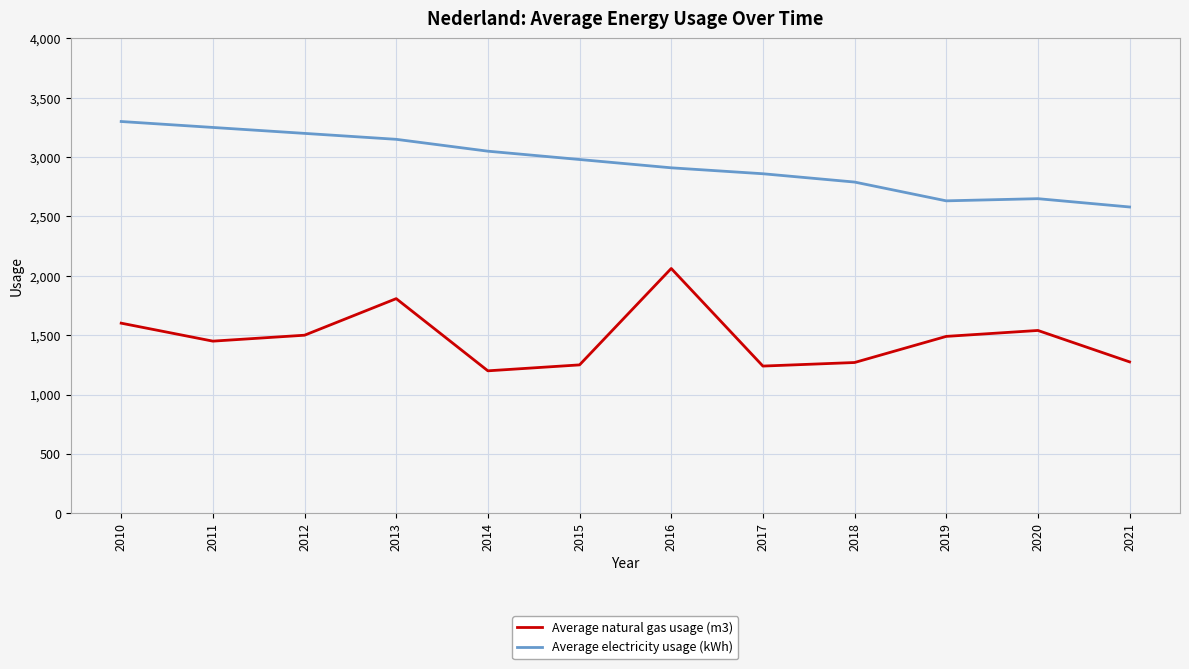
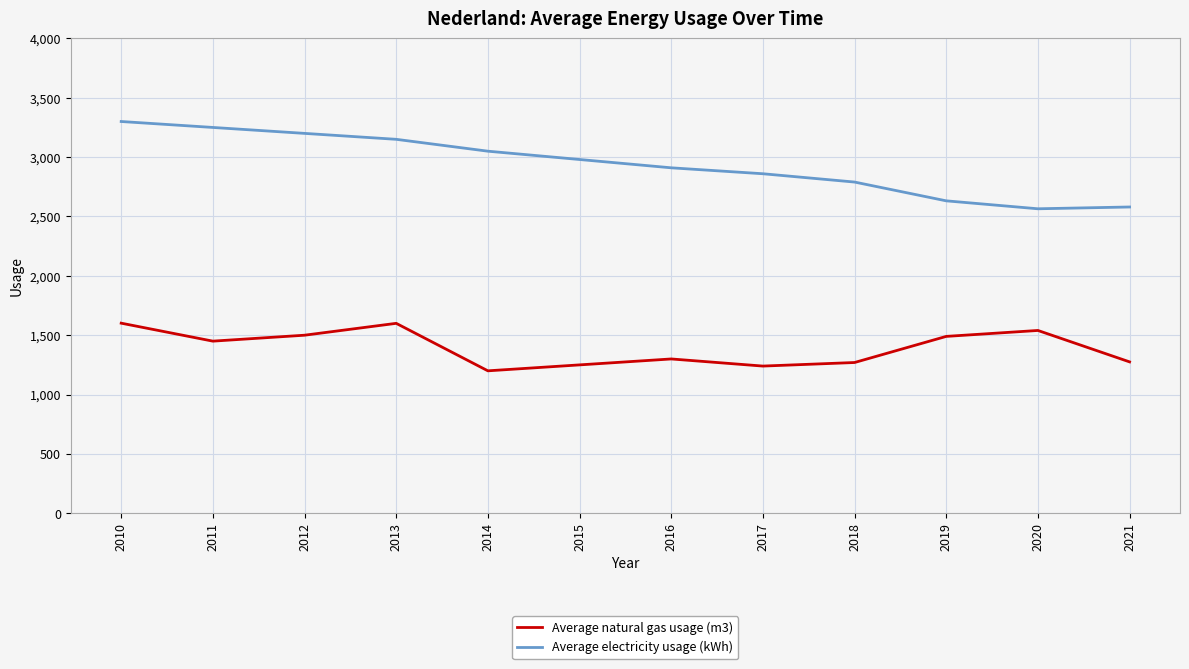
  {
    "Average natural gas usage (m3)": {
      "2010": "1,600",
      "2011": "1,450",
      "2012": "1,500",
-     "2013": "1,810",
+     "2013": "1,600",
      "2014": "1,200",
      "2015": "1,250",
-     "2016": "2,060",
+     "2016": "1,300",
      "2017": "1,240",
      "2018": "1,270",
      "2019": "1,490",
      "2020": "1,540",
      "2021": "1,280"
    },
    "Average electricity usage (kWh)": {
      "2010": "3,300",
      "2011": "3,250",
      "2012": "3,200",
      "2013": "3,150",
      "2014": "3,050",
      "2015": "2,980",
      "2016": "2,910",
      "2017": "2,860",
      "2018": "2,790",
      "2019": "2,630",
-     "2020": "2,650",
+     "2020": "2,560",
      "2021": "2,580"
    }
  }
